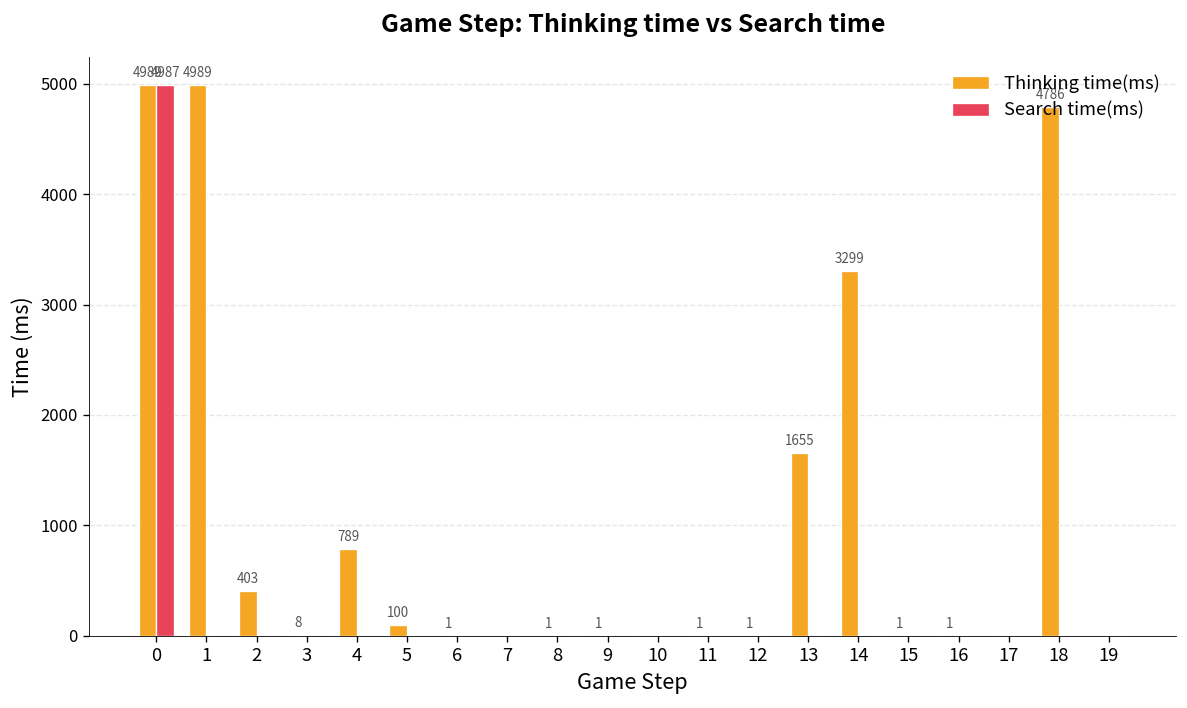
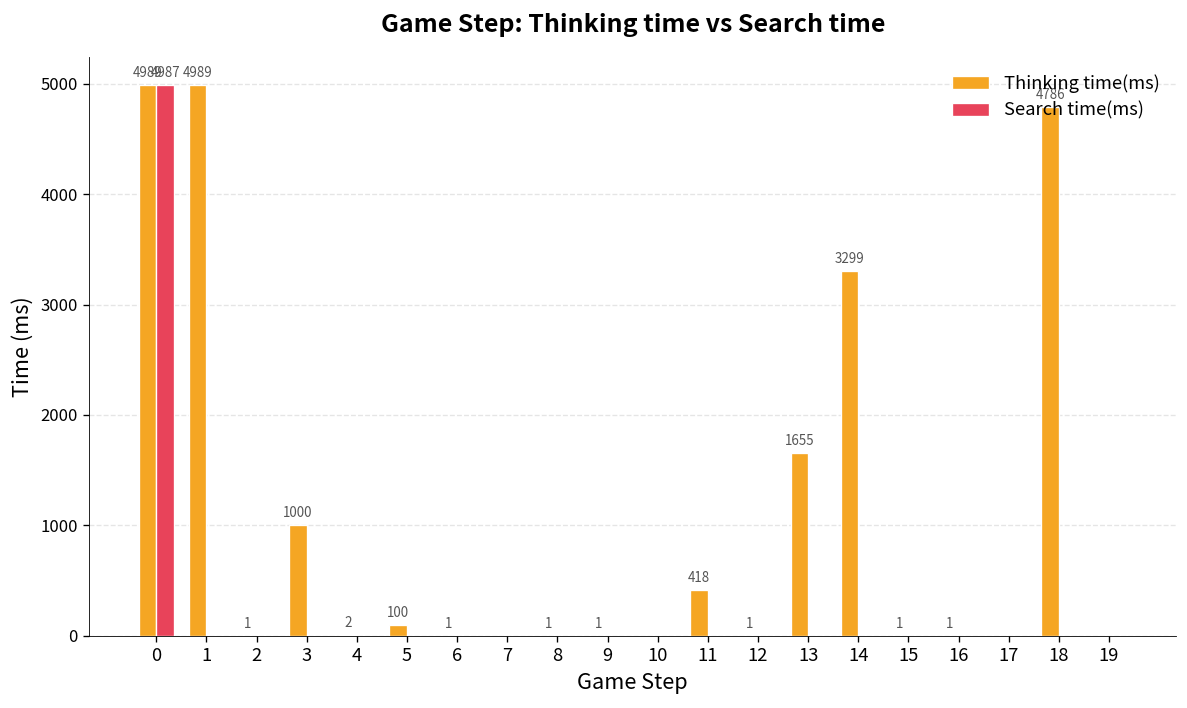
  {
    "Thinking time(ms)": {
      "1": 4989,
-     "2": 403,
-     "3": 8,
-     "4": 789,
+     "2": 1,
+     "3": 1000,
+     "4": 2,
      "5": 100,
      "6": 1,
      "8": 1,
      "9": 1,
-     "11": 1,
+     "11": 418,
      "12": 1,
      "13": 1655,
      "14": 3299,
      "15": 1,
      "16": 1,
      "18": 4786
    },
    "Search time(ms)": {
      "1": 0,
      "2": 0,
      "3": 0,
      "4": 0,
      "5": 0,
      "6": 0,
      "7": 0,
      "8": 0,
      "9": 0,
      "10": 0,
      "11": 0,
      "12": 0,
      "13": 0,
      "14": 0,
      "15": 0,
      "16": 0,
      "17": 0,
      "18": 0,
      "19": 0
    }
  }
